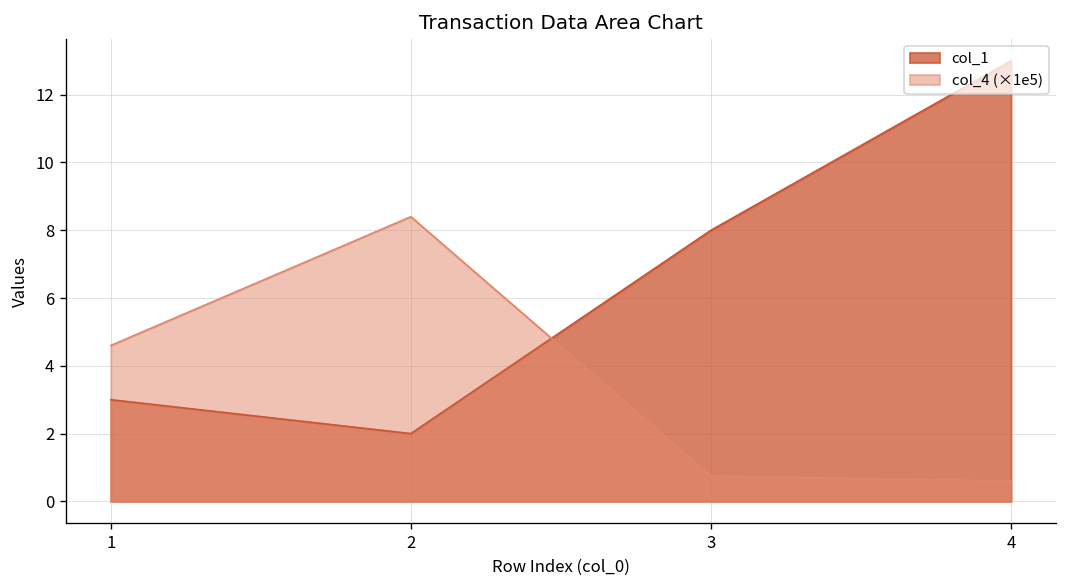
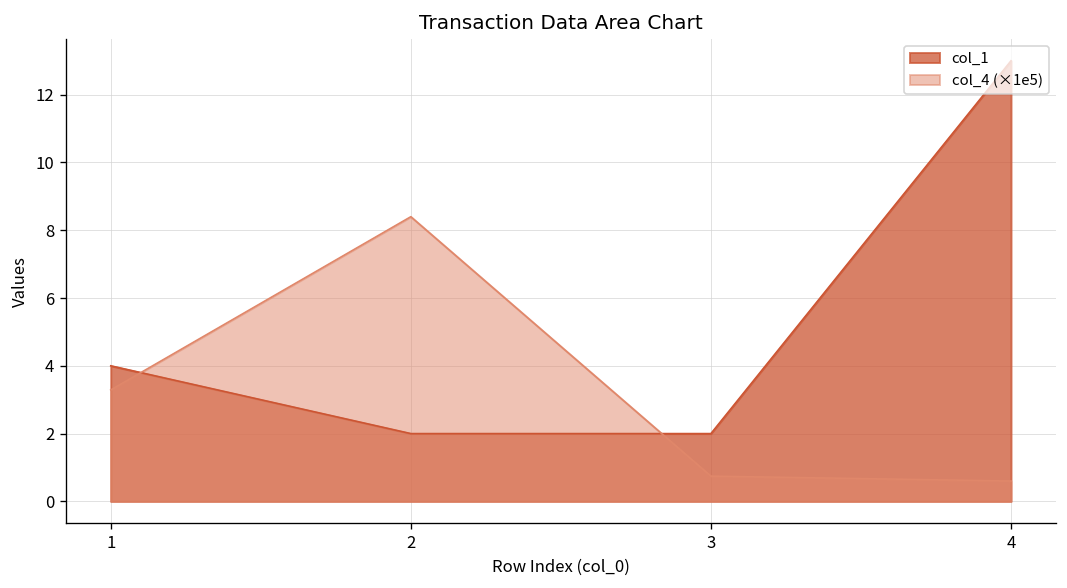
  {
    "col_1": {
-     "1": 3,
+     "1": 4,
      "2": 2,
-     "3": 8
+     "3": 2
    },
    "col_4 (×1e5)": {
-     "1": 4.6,
+     "1": 3.3,
      "2": 8.4,
      "3": 0.7,
      "4": 0.6
    }
  }
